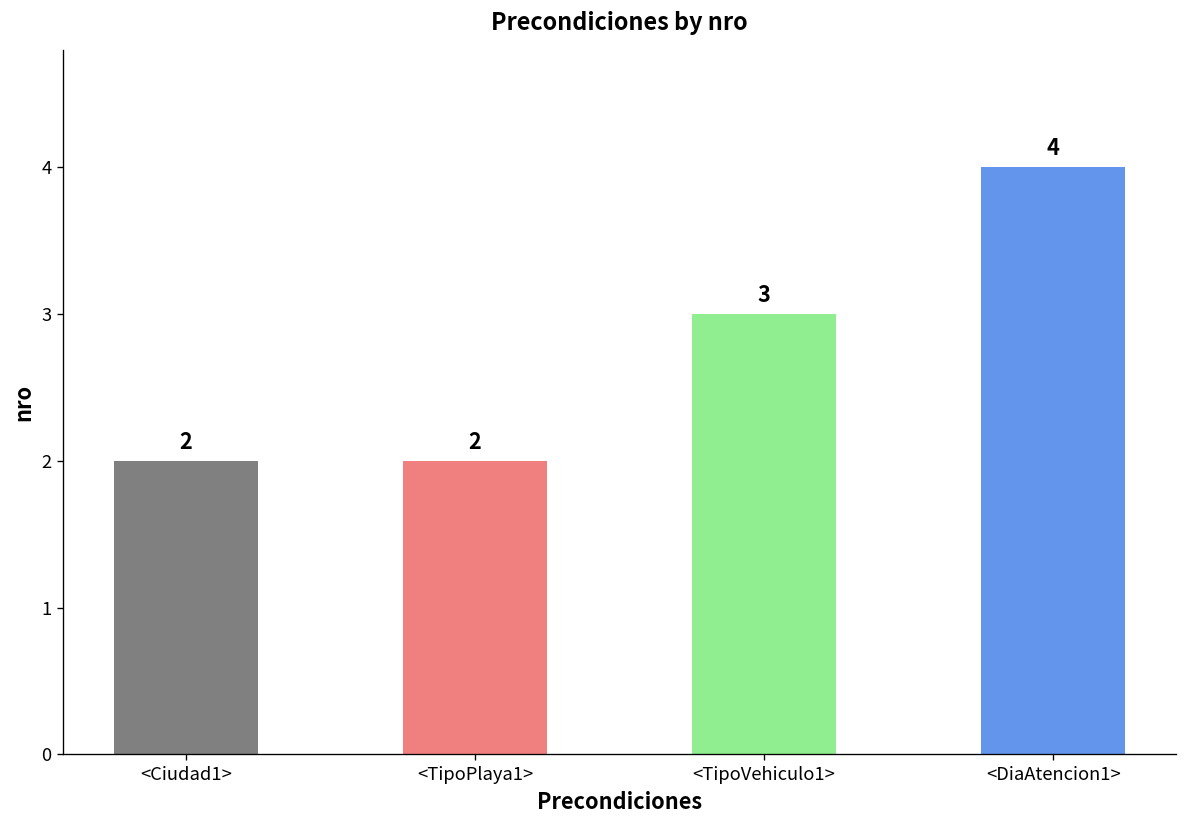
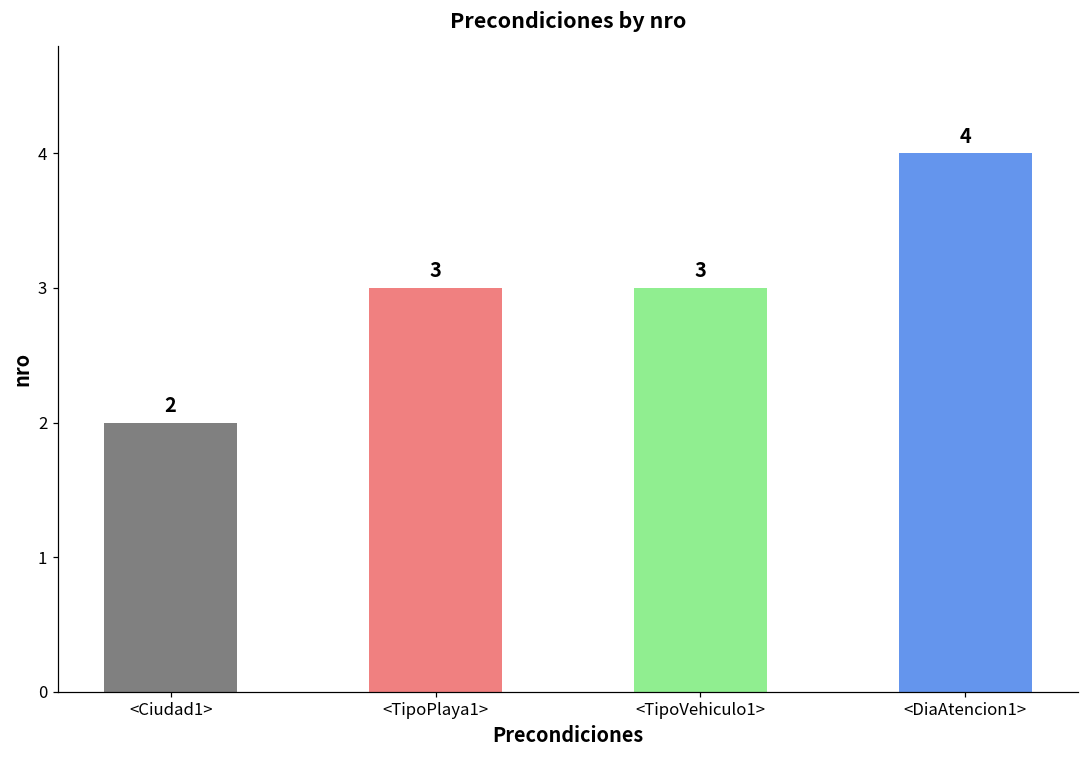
  {
    "<Ciudad1>": 2,
-   "<TipoPlaya1>": 2,
+   "<TipoPlaya1>": 3,
    "<TipoVehiculo1>": 3,
    "<DiaAtencion1>": 4
  }
